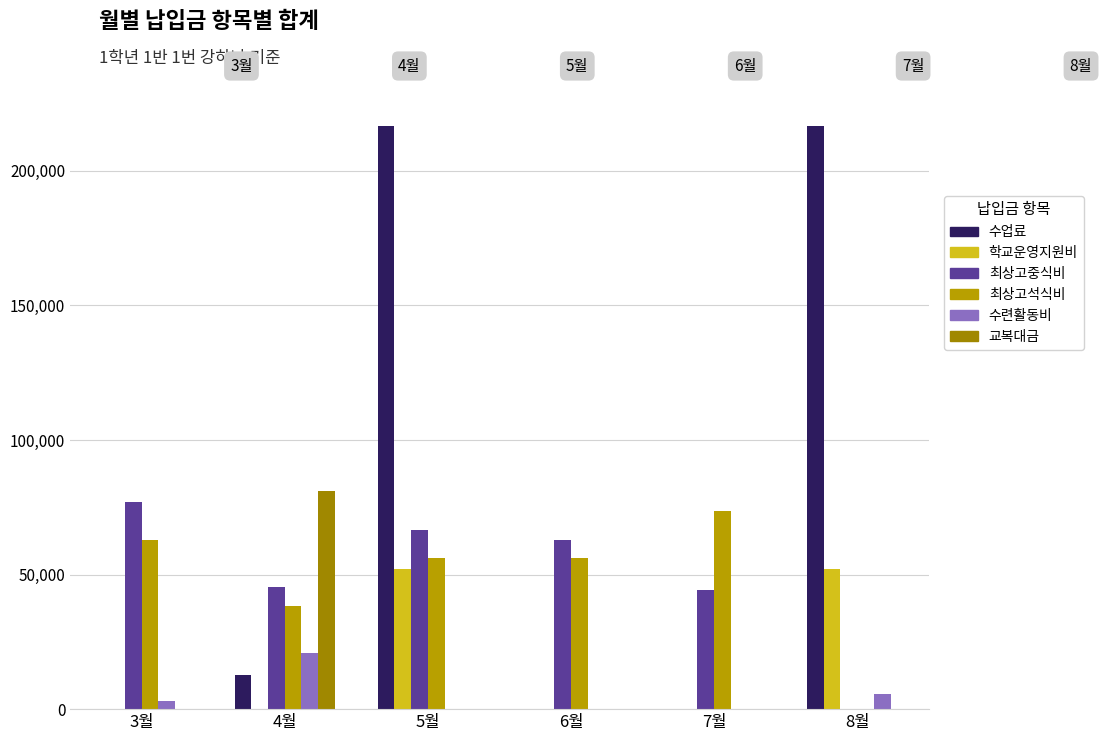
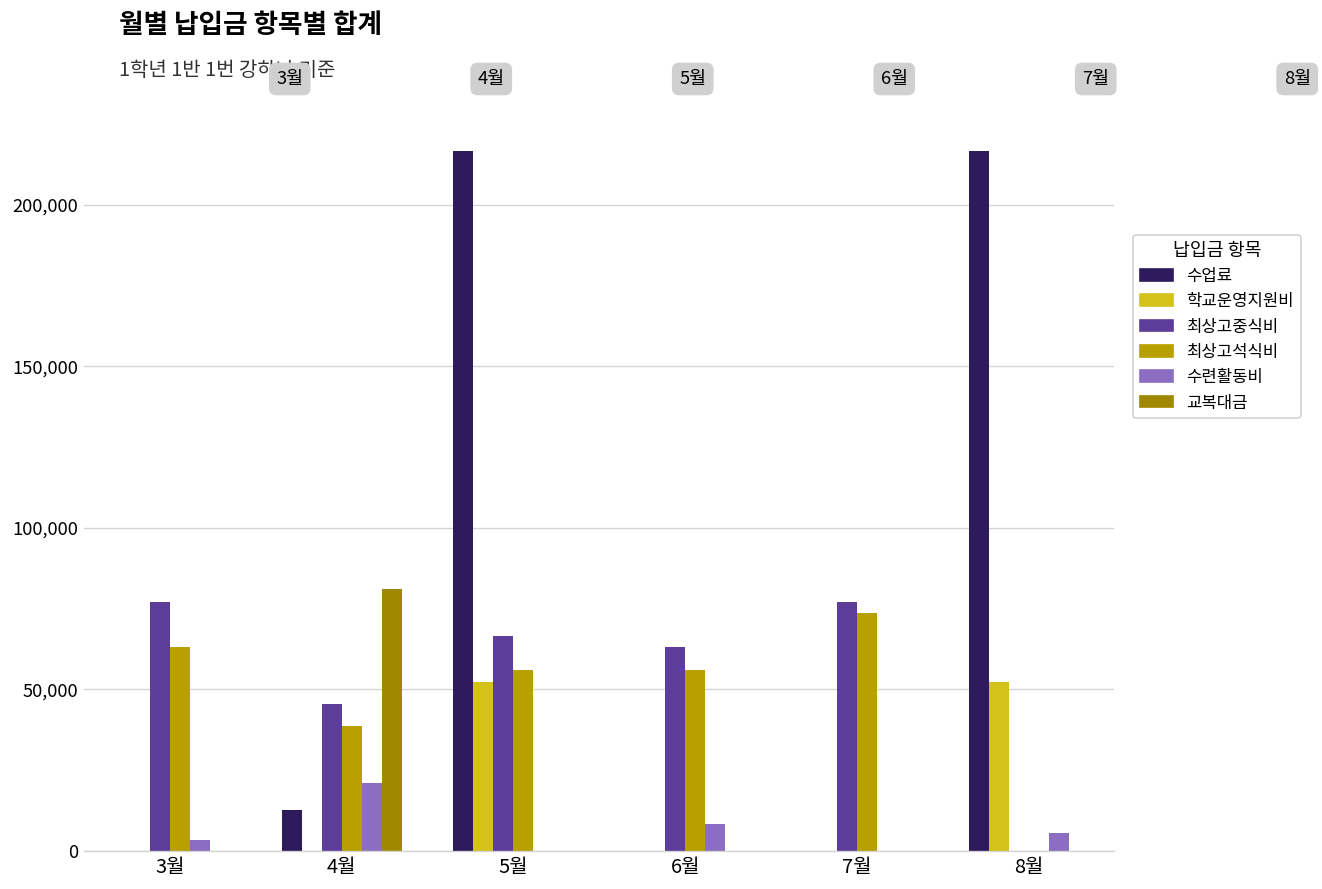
  {
    "수업료": {
      "3월": "0",
      "4월": "13,000",
      "5월": "217,000",
      "6월": "0",
      "7월": "0",
      "8월": "217,000"
    },
    "최상고중식비": {
      "3월": "77,000",
      "4월": "46,000",
      "5월": "67,000",
      "6월": "63,000",
-     "7월": "44,000",
+     "7월": "77,000",
      "8월": "0"
    },
    "수련활동비": {
      "3월": "3,000",
      "4월": "21,000",
      "5월": "0",
-     "6월": "0",
+     "6월": "8,000",
      "7월": "0",
      "8월": "5,000"
    }
  }
